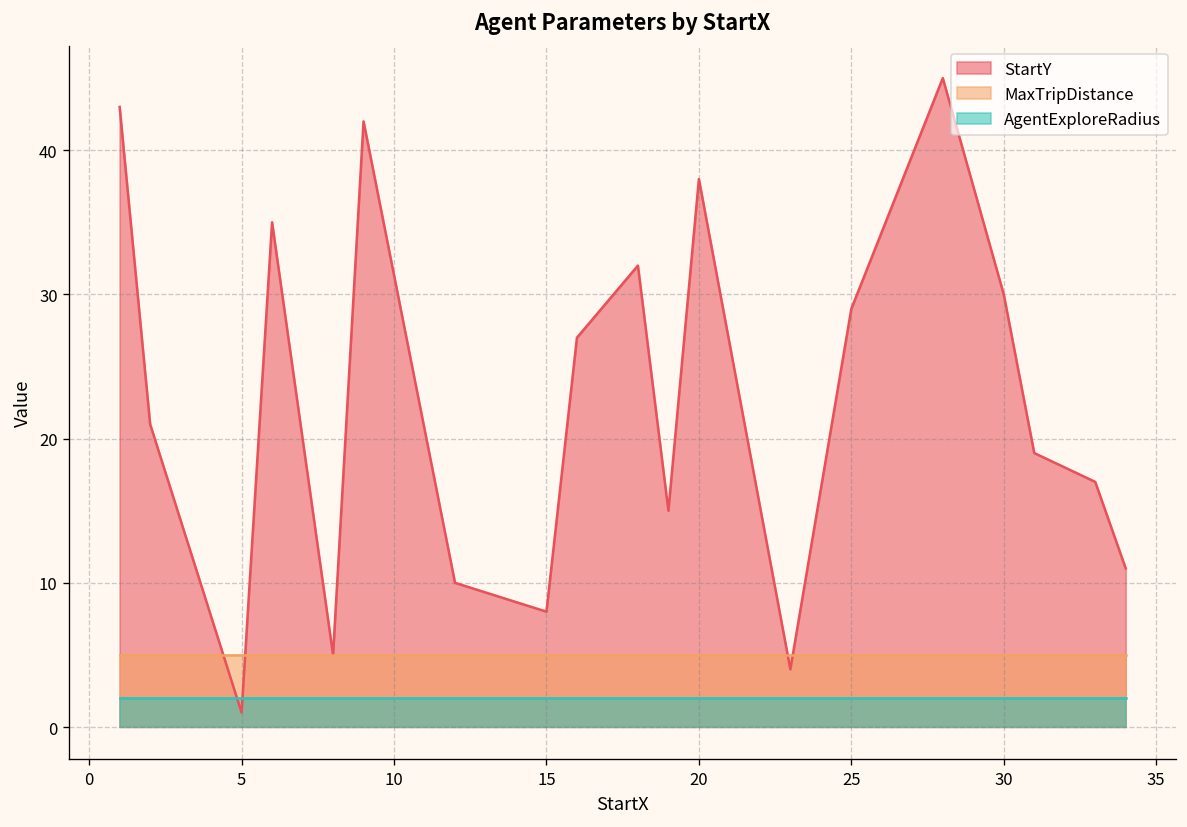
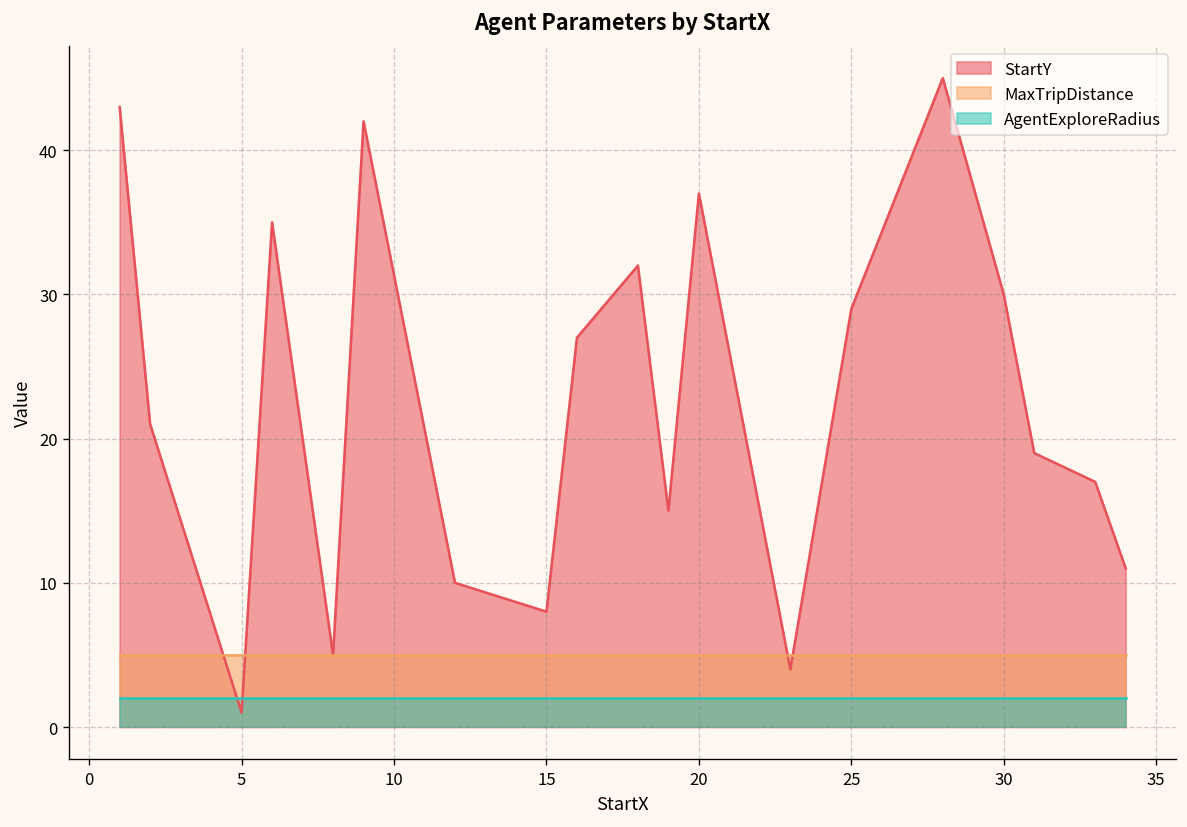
  {
    "StartY": {
      "5": 1,
      "15": 8,
-     "20": 38,
+     "20": 37,
      "25": 29,
      "30": 30
    },
    "MaxTripDistance": {
      "5": 5,
      "15": 5,
      "20": 5,
      "25": 5,
      "30": 5
    },
    "AgentExploreRadius": {
      "5": 2,
      "15": 2,
      "20": 2,
      "25": 2,
      "30": 2
    }
  }
